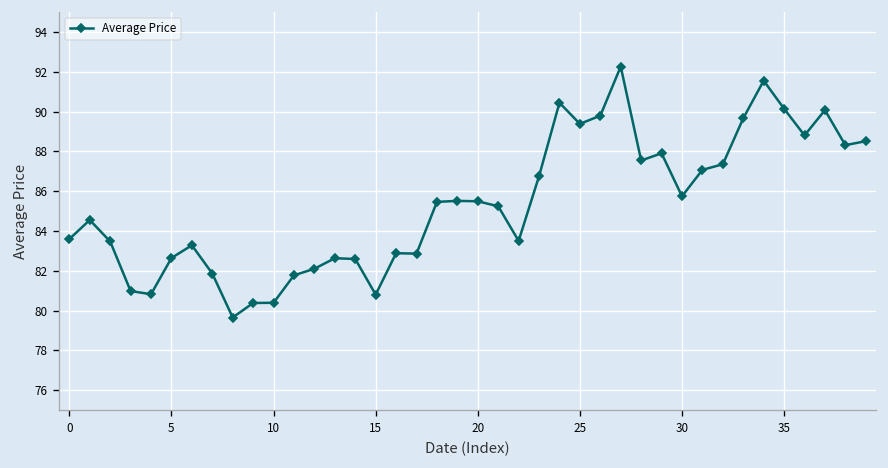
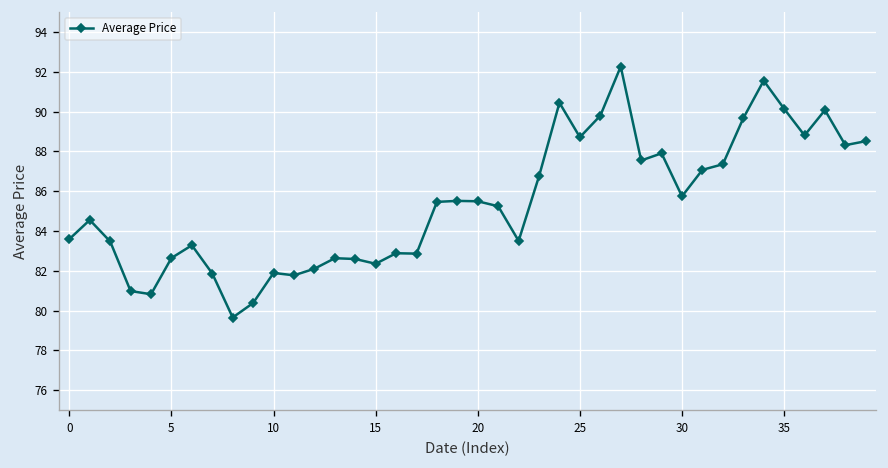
  {
    "0": 83.6,
    "5": 82.6,
-   "10": 80.4,
-   "15": 80.8,
+   "10": 81.9,
+   "15": 82.4,
    "20": 85.5,
-   "25": 89.4,
+   "25": 88.7,
    "30": 85.7,
    "35": 90.1
  }
